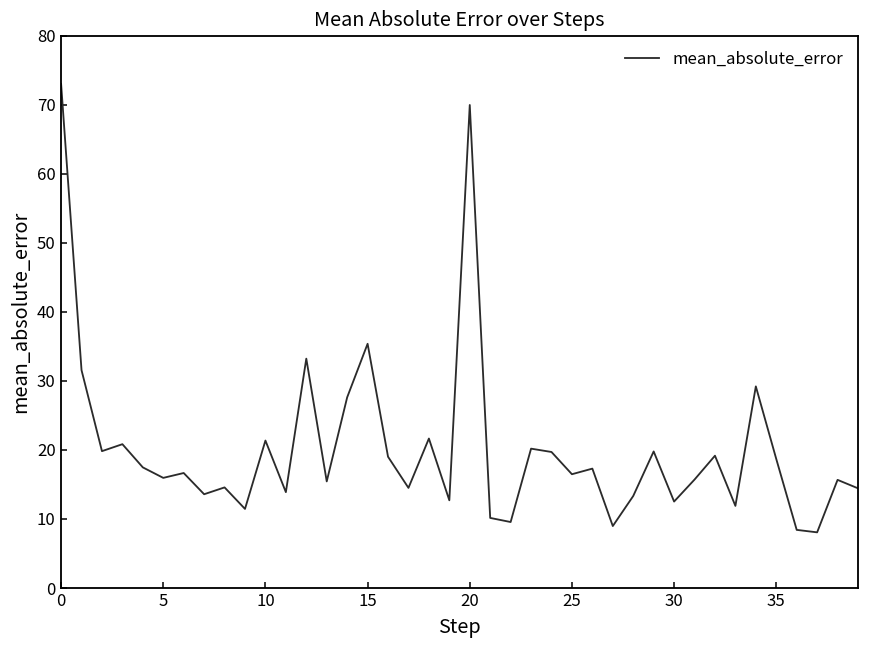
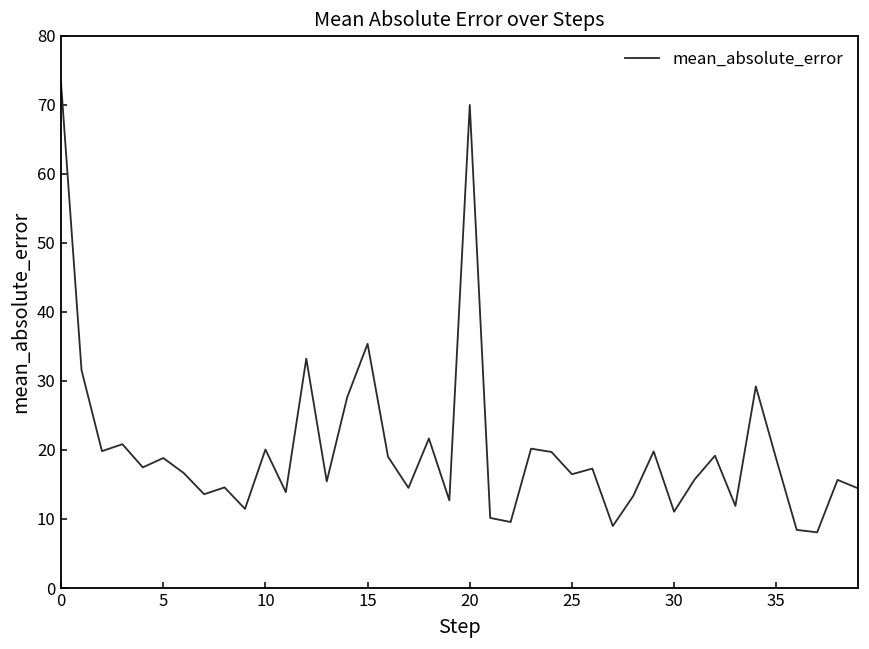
  {
    "0": 73,
-   "5": 16,
-   "10": 21,
+   "5": 19,
+   "10": 20,
    "15": 35,
    "20": 70,
    "25": 16,
-   "30": 13,
+   "30": 11,
    "35": 19
  }
